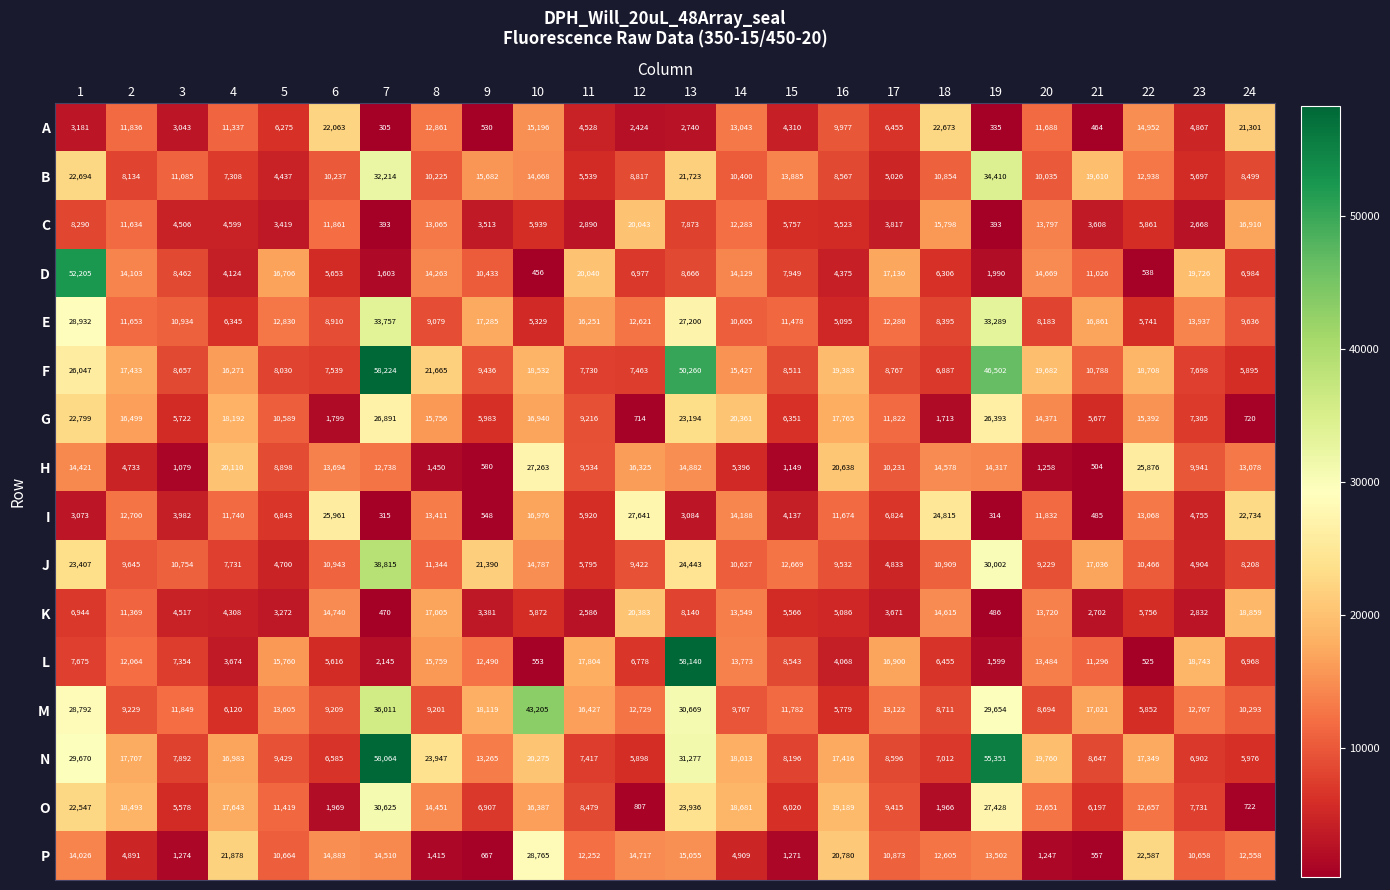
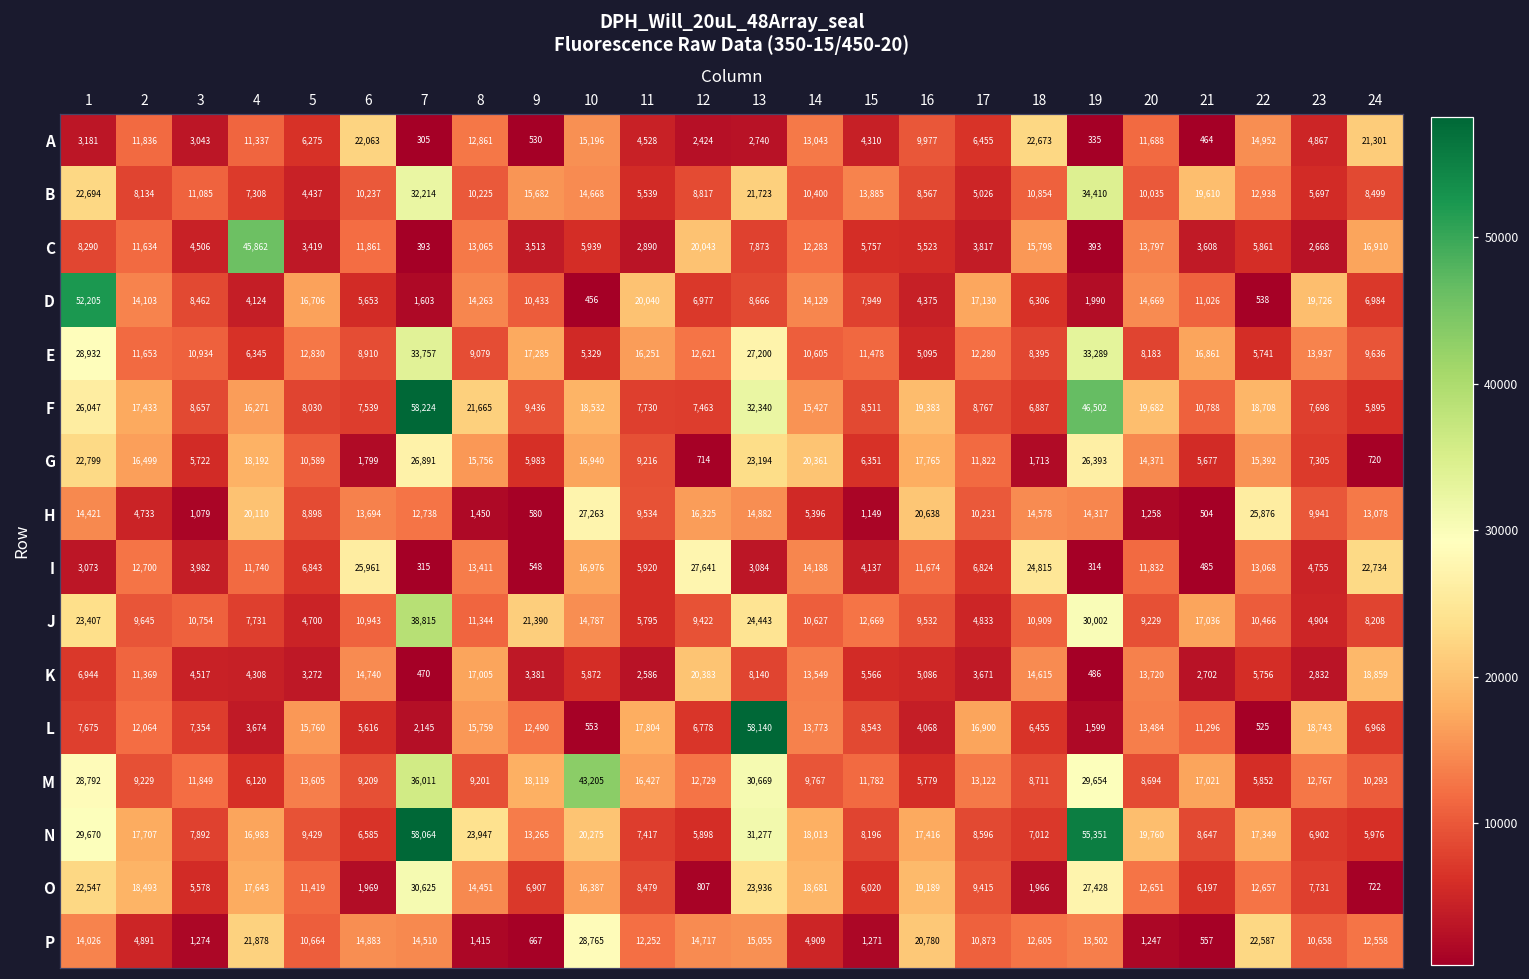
  {
    "C": {
      "1": "8,290",
      "2": "11,634",
      "3": "4,506",
-     "4": "4,599",
+     "4": "45,862",
      "5": "3,419",
      "6": "11,861",
      "7": "393",
      "8": "13,065",
      "9": "3,513",
      "10": "5,939",
      "11": "2,890",
      "12": "20,043",
      "13": "7,873",
      "14": "12,283",
      "15": "5,757",
      "16": "5,523",
      "17": "3,817",
      "18": "15,798",
      "19": "393",
      "20": "13,797",
      "21": "3,608",
      "22": "5,861",
      "23": "2,668",
      "24": "16,910"
    },
    "F": {
      "1": "26,047",
      "2": "17,433",
      "3": "8,657",
      "4": "16,271",
      "5": "8,030",
      "6": "7,539",
      "7": "58,224",
      "8": "21,665",
      "9": "9,436",
      "10": "18,532",
      "11": "7,730",
      "12": "7,463",
-     "13": "50,260",
+     "13": "32,340",
      "14": "15,427",
      "15": "8,511",
      "16": "19,383",
      "17": "8,767",
      "18": "6,887",
      "19": "46,502",
      "20": "19,682",
      "21": "10,788",
      "22": "18,708",
      "23": "7,698",
      "24": "5,895"
    }
  }
